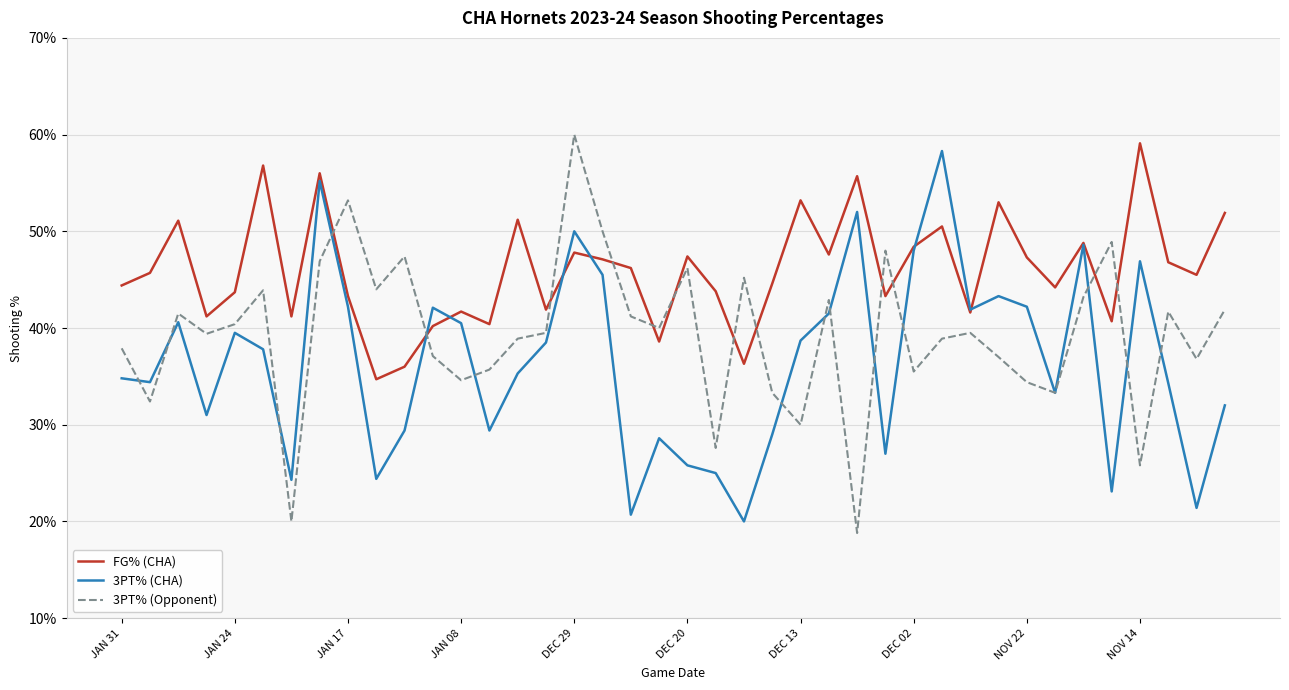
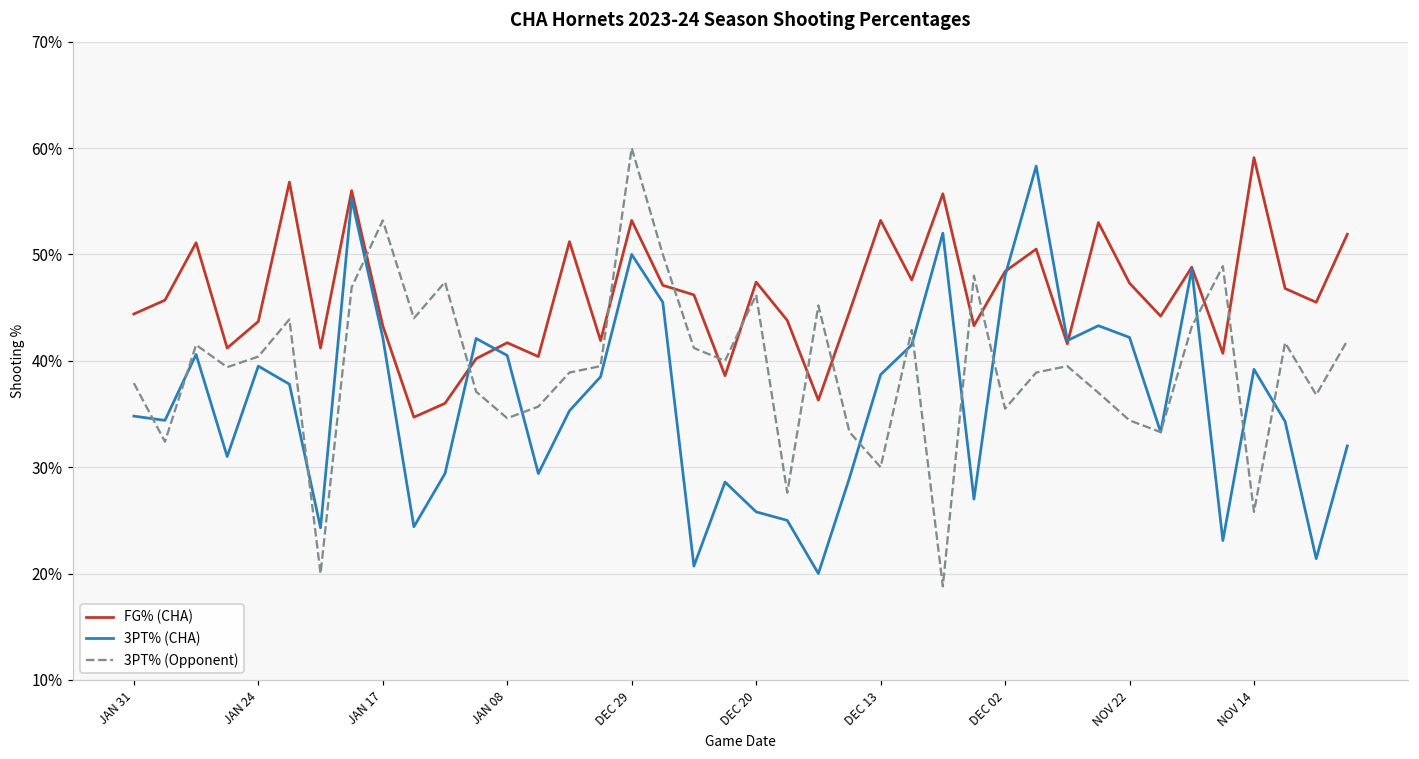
  {
    "FG% (CHA)": {
      "JAN 31": "44%",
      "JAN 24": "44%",
      "JAN 17": "43%",
      "JAN 08": "42%",
-     "DEC 29": "48%",
+     "DEC 29": "53%",
      "DEC 20": "47%",
      "DEC 13": "53%",
      "DEC 02": "48%",
      "NOV 22": "47%",
      "NOV 14": "59%"
    },
    "3PT% (CHA)": {
      "JAN 31": "35%",
      "JAN 24": "40%",
      "JAN 17": "42%",
      "JAN 08": "41%",
      "DEC 29": "50%",
      "DEC 20": "26%",
      "DEC 13": "39%",
      "DEC 02": "48%",
      "NOV 22": "42%",
-     "NOV 14": "47%"
+     "NOV 14": "39%"
    },
    "3PT% (Opponent)": {
      "JAN 31": "38%",
      "JAN 24": "40%",
      "JAN 17": "53%",
      "JAN 08": "35%",
      "DEC 29": "60%",
      "DEC 20": "46%",
      "DEC 13": "30%",
      "DEC 02": "36%",
      "NOV 22": "34%",
      "NOV 14": "26%"
    }
  }
